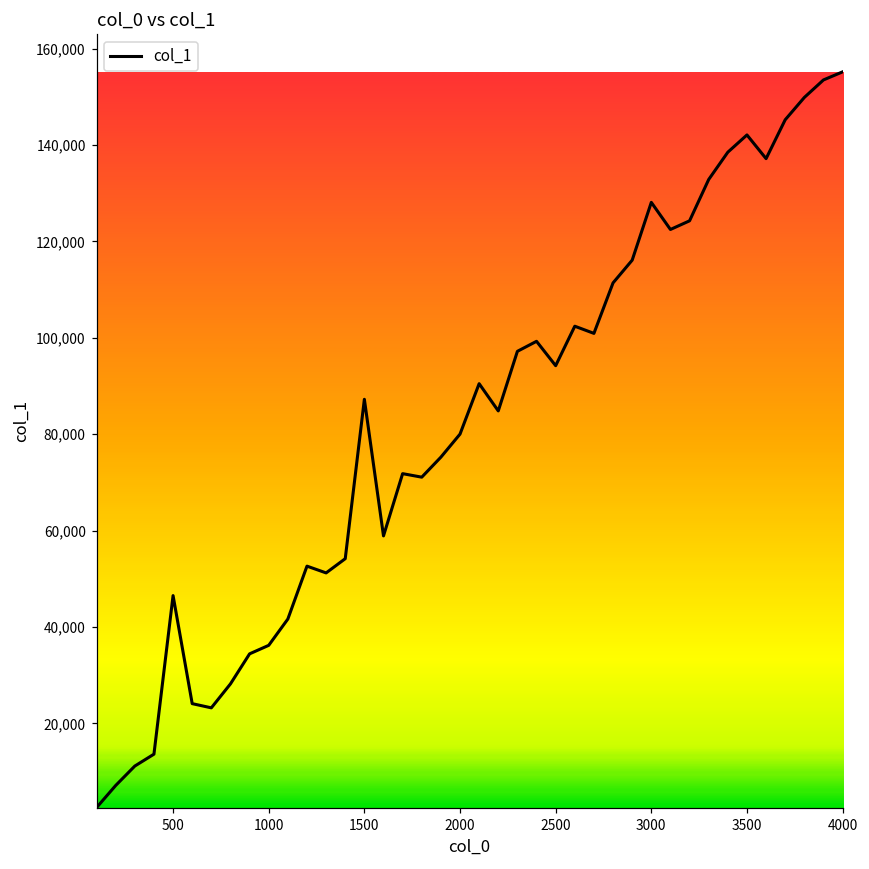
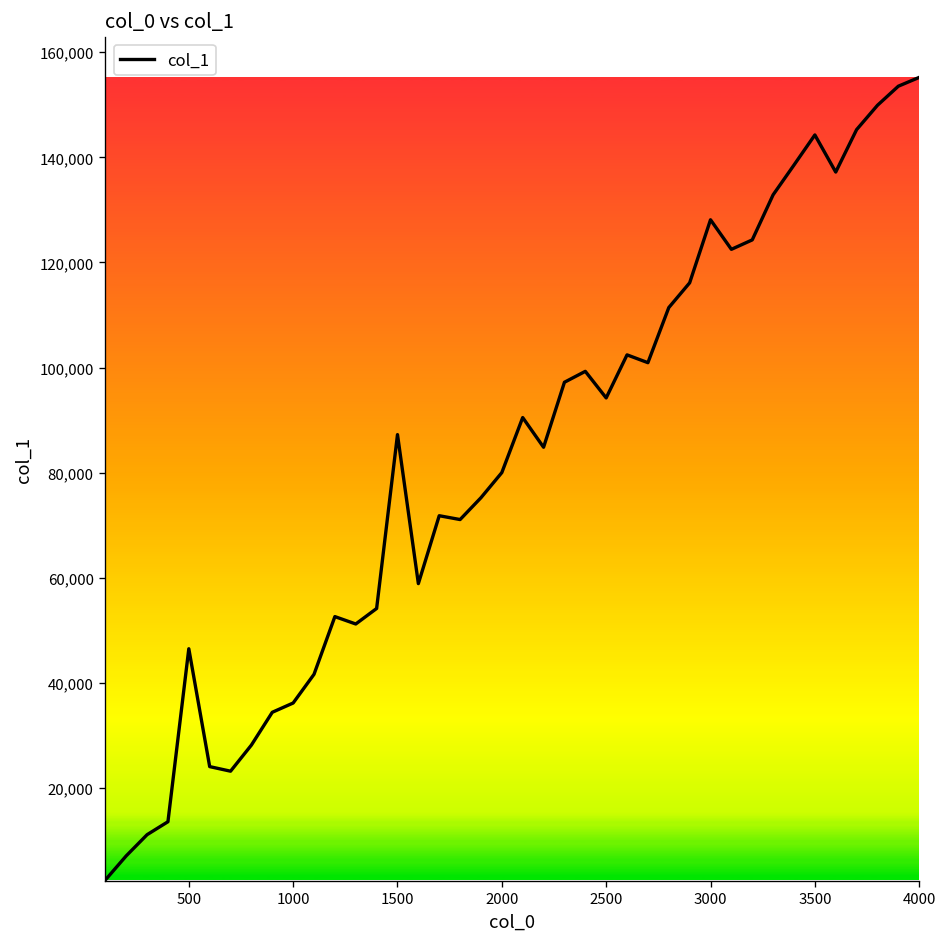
  {
    "500": "47,000",
    "1000": "36,000",
    "1500": "87,000",
    "2000": "80,000",
    "2500": "94,000",
    "3000": "128,000",
-   "3500": "142,000",
+   "3500": "144,000",
    "4000": "155,000"
  }
